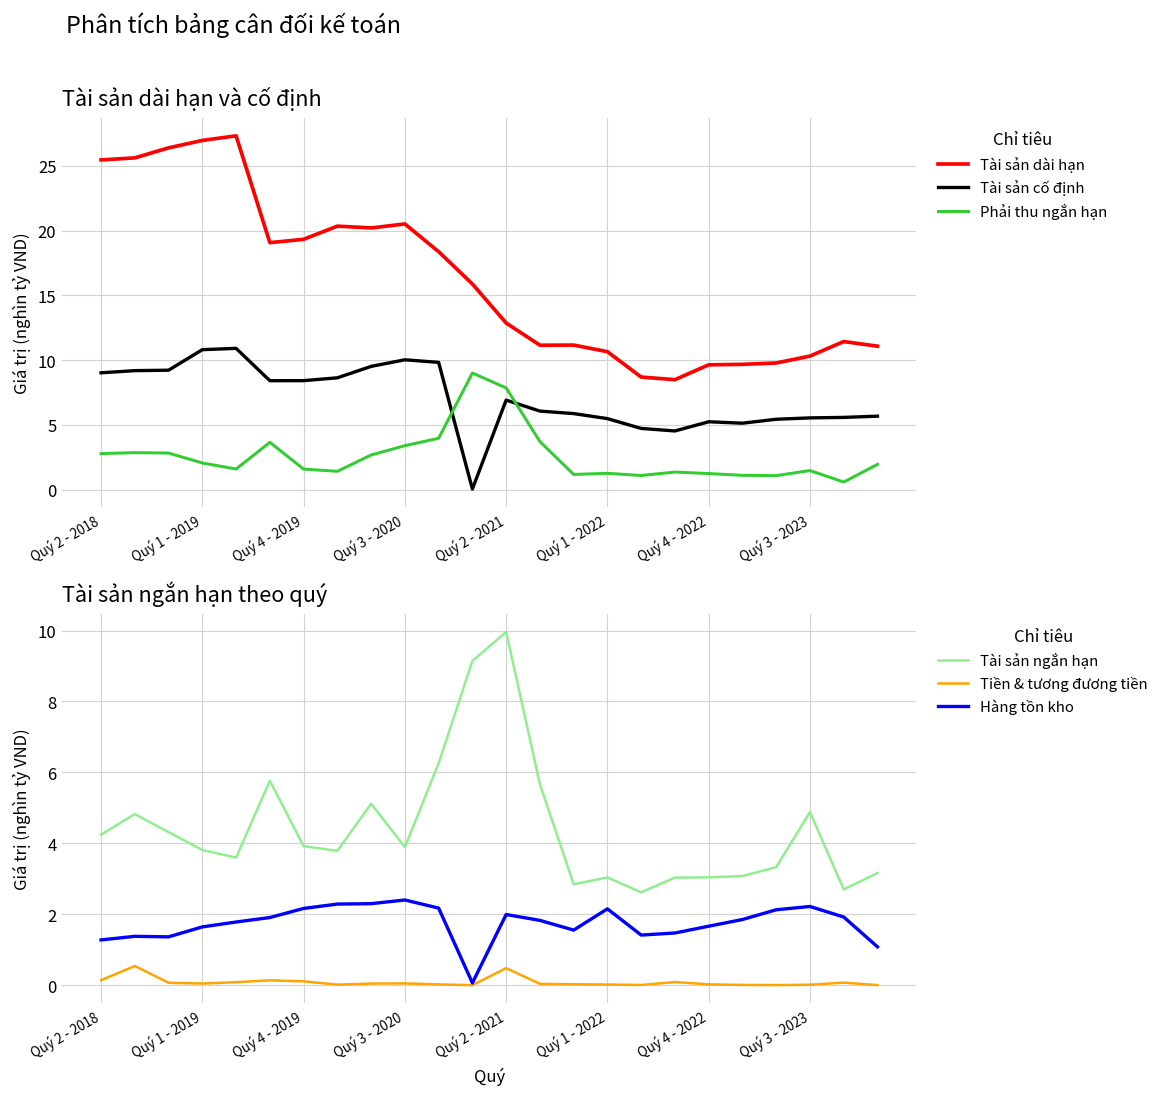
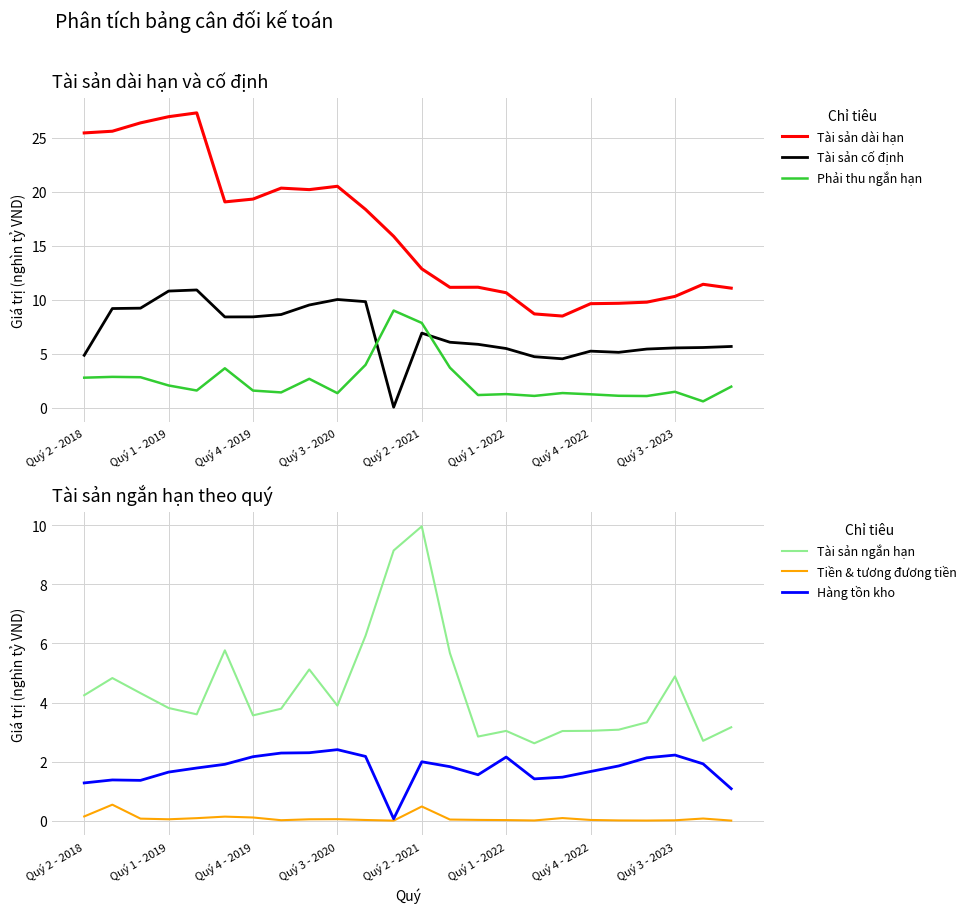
  {
    "Tài sản dài hạn và cố định": {
      "Tài sản dài hạn": {
        "Quý 2 - 2018": 25.5,
        "Quý 1 - 2019": 27.0,
        "Quý 4 - 2019": 19.3,
        "Quý 3 - 2020": 20.5,
        "Quý 2 - 2021": 12.9,
        "Quý 1 - 2022": 10.7,
        "Quý 4 - 2022": 9.6,
        "Quý 3 - 2023": 10.3
      },
      "Tài sản cố định": {
-       "Quý 2 - 2018": 9.0,
+       "Quý 2 - 2018": 4.9,
        "Quý 1 - 2019": 10.8,
        "Quý 4 - 2019": 8.4,
        "Quý 3 - 2020": 10.0,
        "Quý 2 - 2021": 6.9,
        "Quý 1 - 2022": 5.5,
        "Quý 4 - 2022": 5.3,
        "Quý 3 - 2023": 5.6
      },
      "Phải thu ngắn hạn": {
        "Quý 2 - 2018": 2.8,
        "Quý 1 - 2019": 2.1,
        "Quý 4 - 2019": 1.6,
-       "Quý 3 - 2020": 3.4,
+       "Quý 3 - 2020": 1.4,
        "Quý 2 - 2021": 7.9,
        "Quý 1 - 2022": 1.3,
        "Quý 4 - 2022": 1.3,
        "Quý 3 - 2023": 1.5
      }
    },
    "Tài sản ngắn hạn theo quý": {
      "Tài sản ngắn hạn": {
        "Quý 2 - 2018": 4.2,
        "Quý 1 - 2019": 3.8,
-       "Quý 4 - 2019": 3.9,
+       "Quý 4 - 2019": 3.6,
        "Quý 3 - 2020": 3.9,
        "Quý 2 - 2021": 10.0,
        "Quý 1 - 2022": 3.0,
        "Quý 4 - 2022": 3.0,
        "Quý 3 - 2023": 4.9
      },
      "Tiền & tương đương tiền": {
        "Quý 2 - 2018": 0.1,
        "Quý 1 - 2019": 0.1,
        "Quý 4 - 2019": 0.1,
        "Quý 3 - 2020": 0.1,
        "Quý 2 - 2021": 0.5,
        "Quý 1 - 2022": 0.0,
        "Quý 4 - 2022": 0.0,
        "Quý 3 - 2023": 0.0
      },
      "Hàng tồn kho": {
        "Quý 2 - 2018": 1.3,
        "Quý 1 - 2019": 1.6,
        "Quý 4 - 2019": 2.2,
        "Quý 3 - 2020": 2.4,
        "Quý 2 - 2021": 2.0,
        "Quý 1 - 2022": 2.2,
        "Quý 4 - 2022": 1.7,
        "Quý 3 - 2023": 2.2
      }
    }
  }
